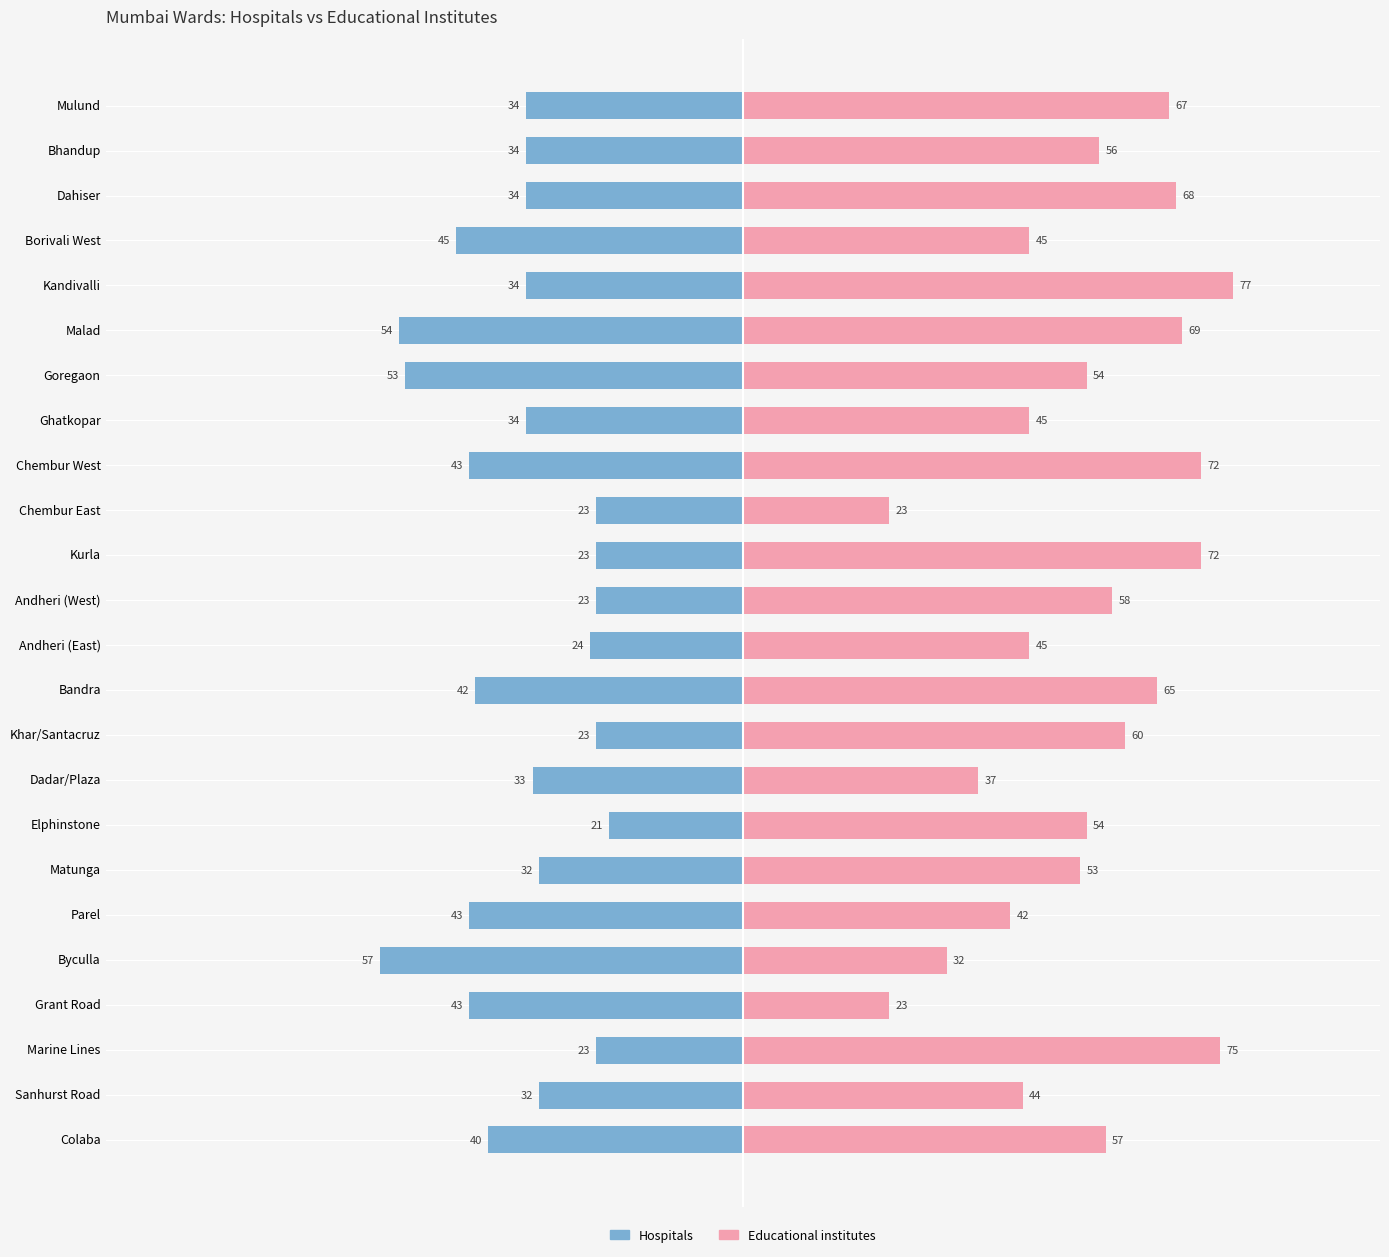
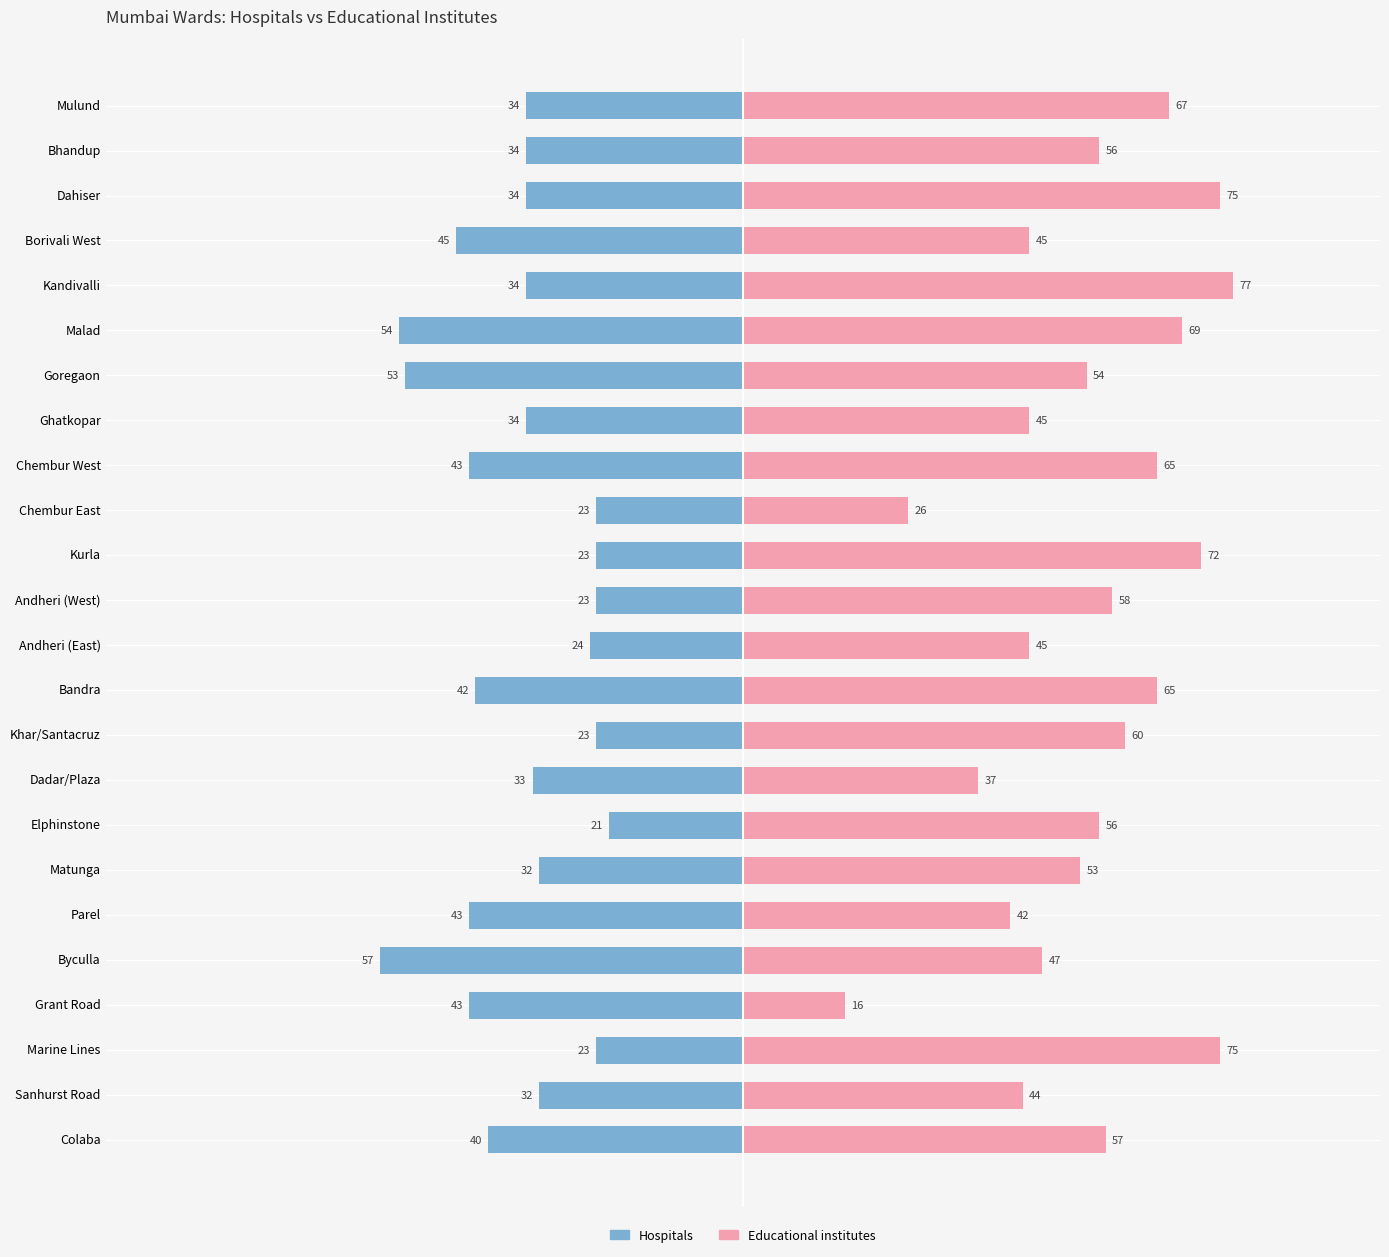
  {
    "Educational institutes": {
      "Mulund": 67,
      "Bhandup": 56,
-     "Dahiser": 68,
+     "Dahiser": 75,
      "Borivali West": 45,
      "Kandivalli": 77,
      "Malad": 69,
      "Goregaon": 54,
      "Ghatkopar": 45,
-     "Chembur West": 72,
-     "Chembur East": 23,
+     "Chembur West": 65,
+     "Chembur East": 26,
      "Kurla": 72,
      "Andheri (West)": 58,
      "Andheri (East)": 45,
      "Bandra": 65,
      "Khar/Santacruz": 60,
      "Dadar/Plaza": 37,
-     "Elphinstone": 54,
+     "Elphinstone": 56,
      "Matunga": 53,
      "Parel": 42,
-     "Byculla": 32,
-     "Grant Road": 23,
+     "Byculla": 47,
+     "Grant Road": 16,
      "Marine Lines": 75,
      "Sanhurst Road": 44,
      "Colaba": 57
    }
  }
